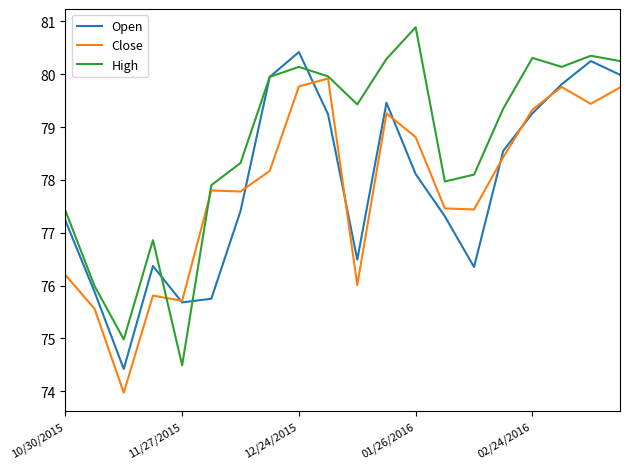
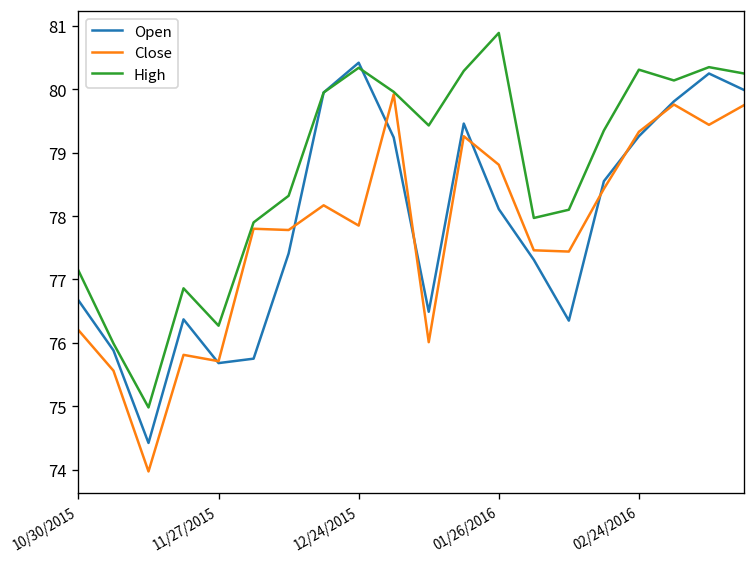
  {
    "Open": {
-     "10/30/2015": 77.2,
+     "10/30/2015": 76.7,
      "12/24/2015": 80.4,
      "01/26/2016": 78.1,
      "02/24/2016": 79.3
    },
    "Close": {
      "10/30/2015": 76.2,
-     "12/24/2015": 79.8,
+     "12/24/2015": 77.9,
      "01/26/2016": 78.8,
      "02/24/2016": 79.3
    },
    "High": {
-     "10/30/2015": 77.4,
-     "11/27/2015": 74.5,
-     "12/24/2015": 80.1,
+     "10/30/2015": 77.1,
+     "11/27/2015": 76.3,
+     "12/24/2015": 80.3,
      "01/26/2016": 80.9,
      "02/24/2016": 80.3
    }
  }
